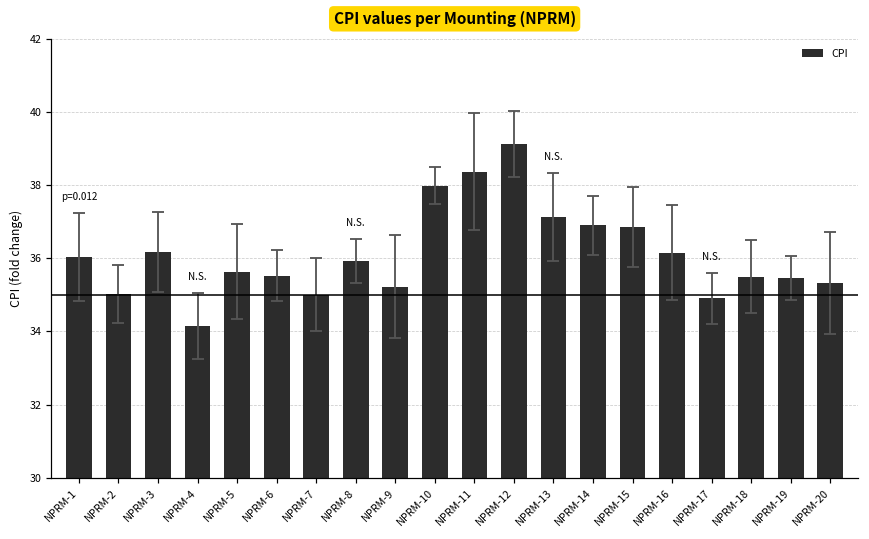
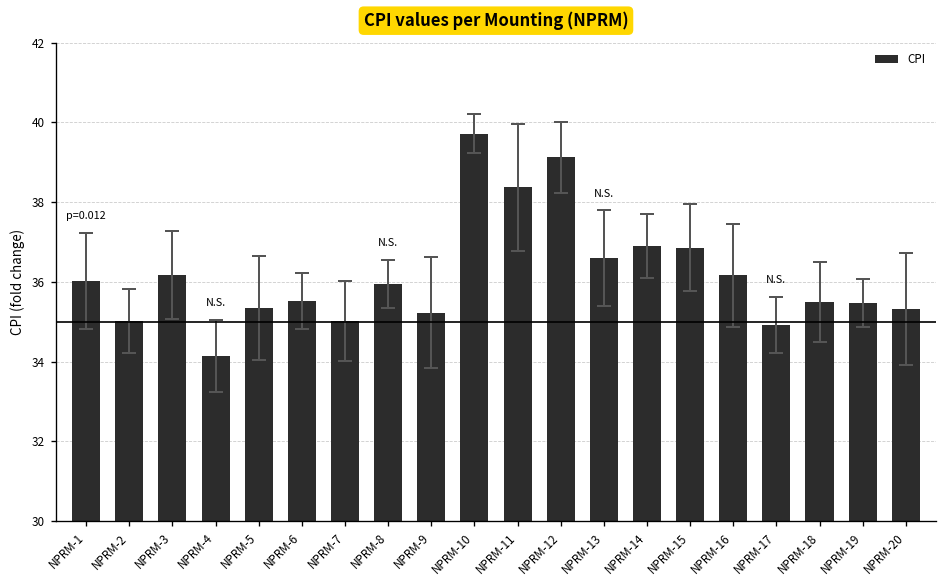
  {
    "CPI": {
      "NPRM-1": 36.0,
      "NPRM-2": 35.0,
      "NPRM-3": 36.2,
      "NPRM-4": 34.2,
-     "NPRM-5": 35.6,
+     "NPRM-5": 35.3,
      "NPRM-6": 35.5,
      "NPRM-7": 35.0,
      "NPRM-8": 35.9,
      "NPRM-9": 35.2,
-     "NPRM-10": 38.0,
+     "NPRM-10": 39.7,
      "NPRM-11": 38.4,
      "NPRM-12": 39.1,
-     "NPRM-13": 37.1,
+     "NPRM-13": 36.6,
      "NPRM-14": 36.9,
      "NPRM-15": 36.9,
      "NPRM-16": 36.2,
      "NPRM-17": 34.9,
      "NPRM-18": 35.5,
      "NPRM-19": 35.5,
      "NPRM-20": 35.3
    }
  }
